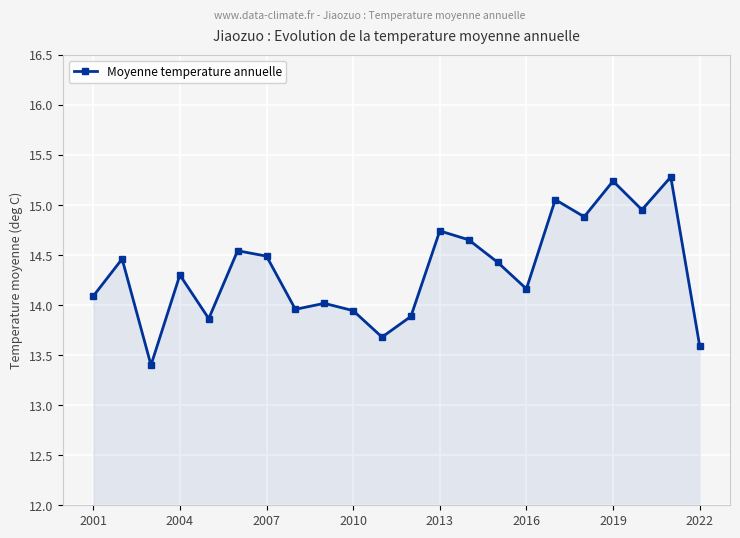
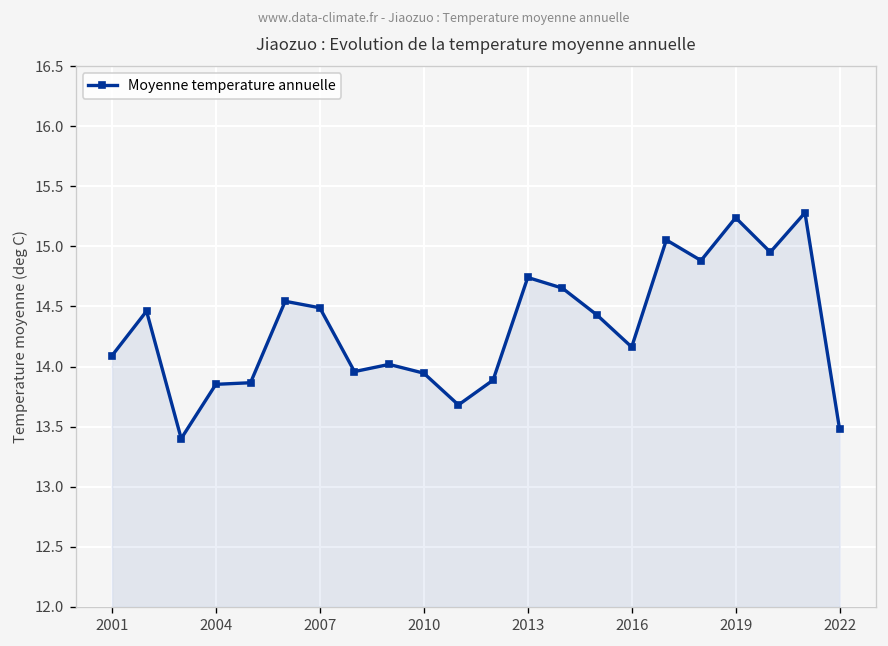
  {
    "2001": 14.09,
-   "2004": 14.30,
+   "2004": 13.85,
    "2007": 14.49,
    "2010": 13.94,
    "2013": 14.74,
    "2016": 14.16,
    "2019": 15.24,
-   "2022": 13.59
+   "2022": 13.48
  }
